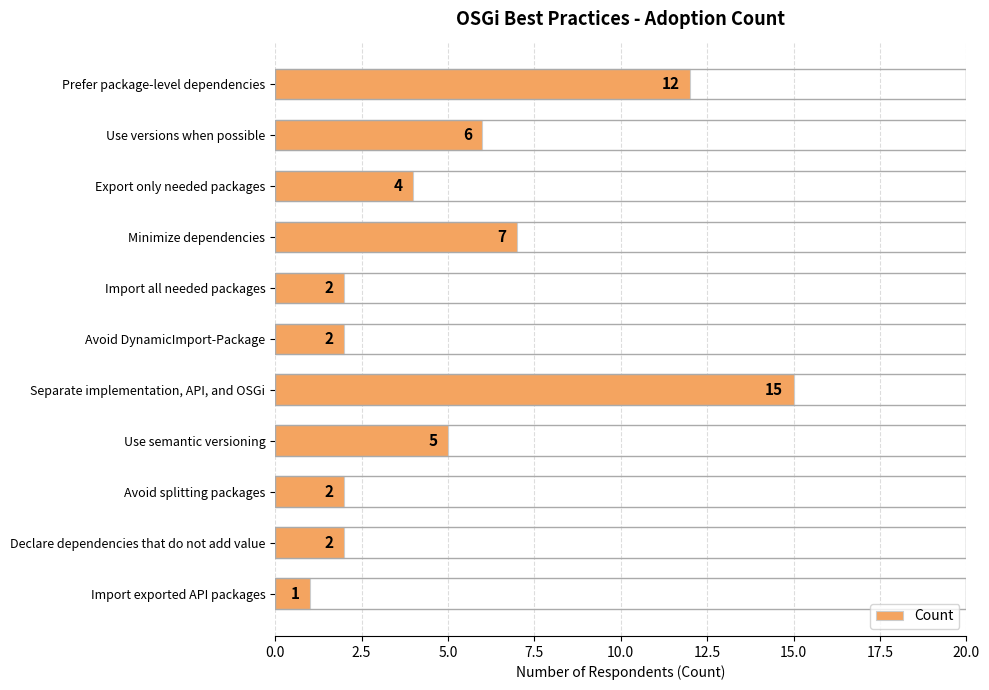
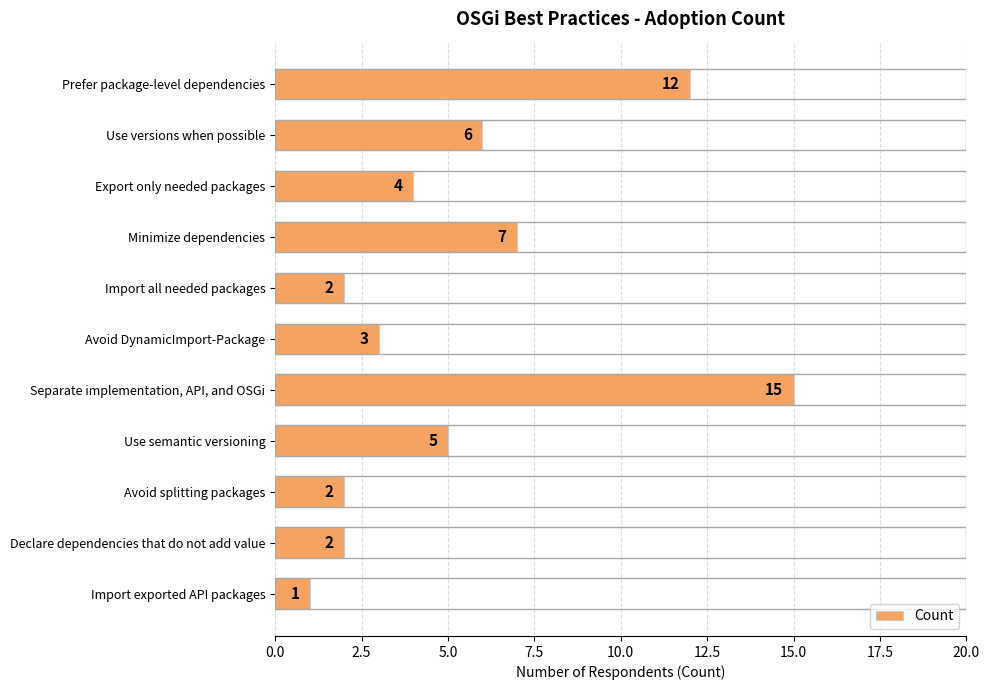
  {
    "Prefer package-level dependencies": 12,
    "Use versions when possible": 6,
    "Export only needed packages": 4,
    "Minimize dependencies": 7,
    "Import all needed packages": 2,
-   "Avoid DynamicImport-Package": 2,
+   "Avoid DynamicImport-Package": 3,
    "Separate implementation, API, and OSGi": 15,
    "Use semantic versioning": 5,
    "Avoid splitting packages": 2,
    "Declare dependencies that do not add value": 2,
    "Import exported API packages": 1
  }
